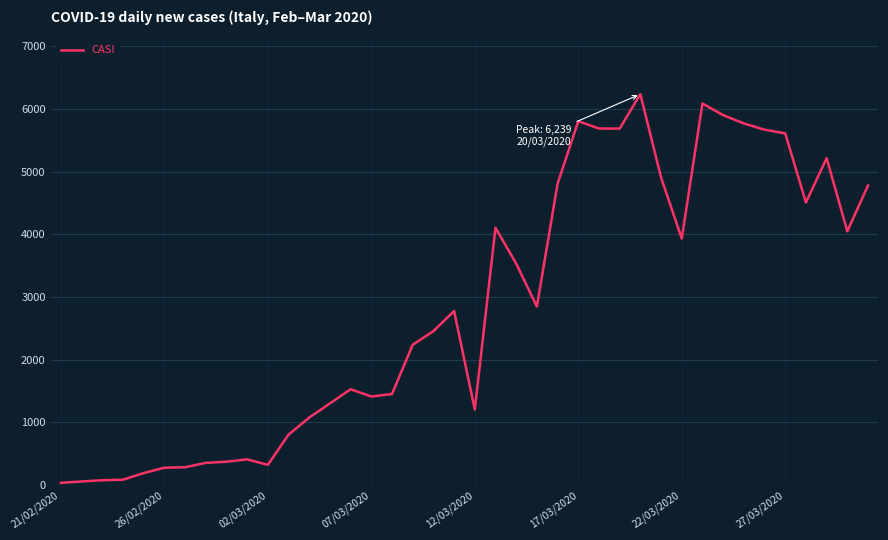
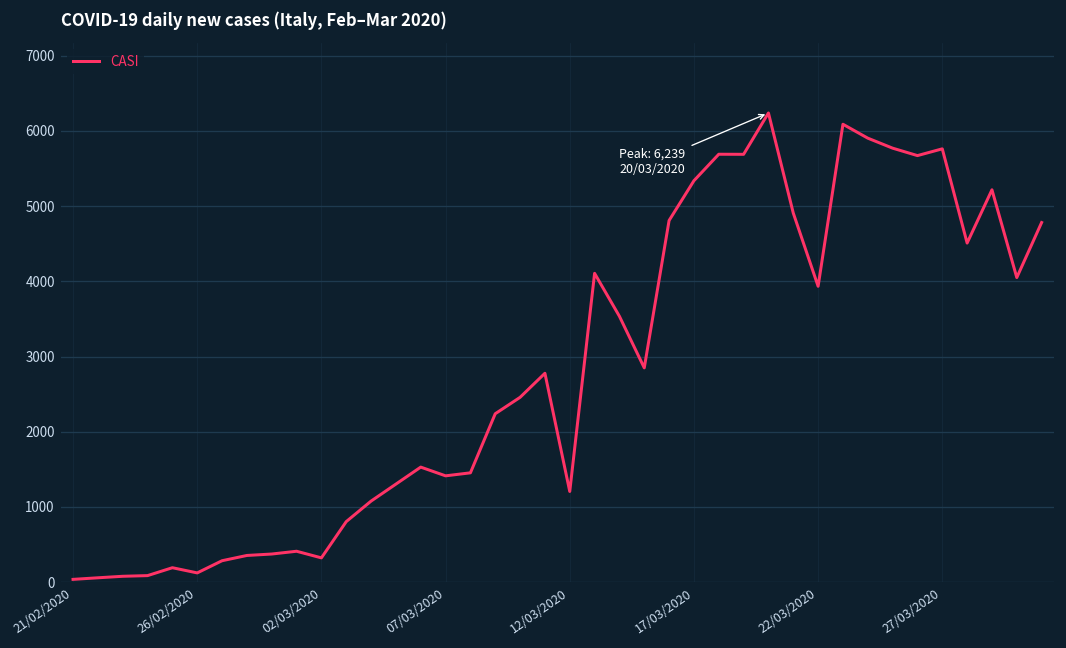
  {
    "21/02/2020": 0,
-   "26/02/2020": 300,
+   "26/02/2020": 100,
    "02/03/2020": 300,
    "07/03/2020": 1400,
    "12/03/2020": 1200,
-   "17/03/2020": 5800,
+   "17/03/2020": 5300,
    "22/03/2020": 3900,
-   "27/03/2020": 5600
+   "27/03/2020": 5800
  }
